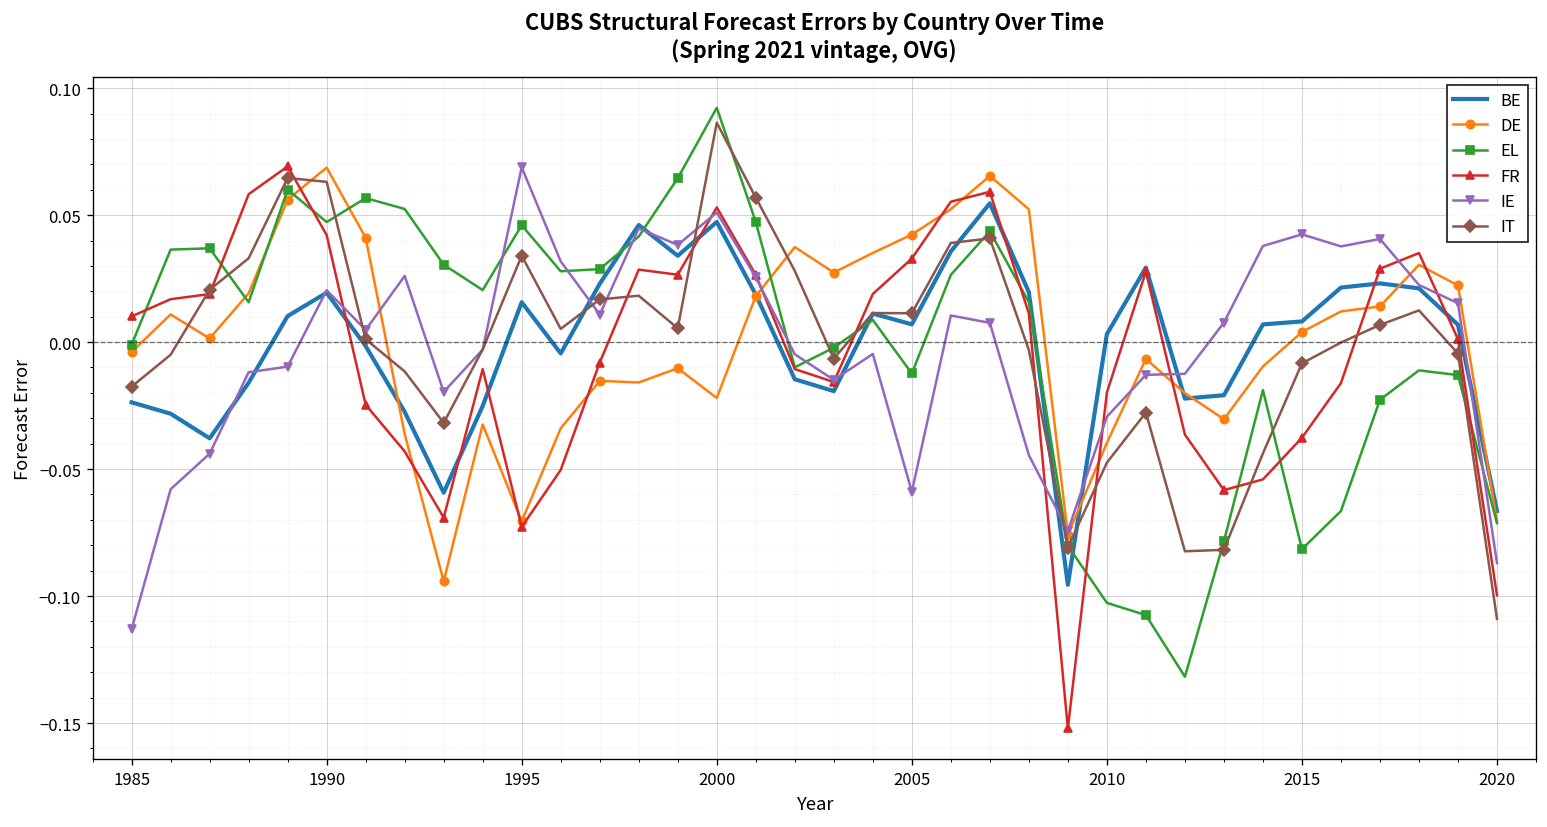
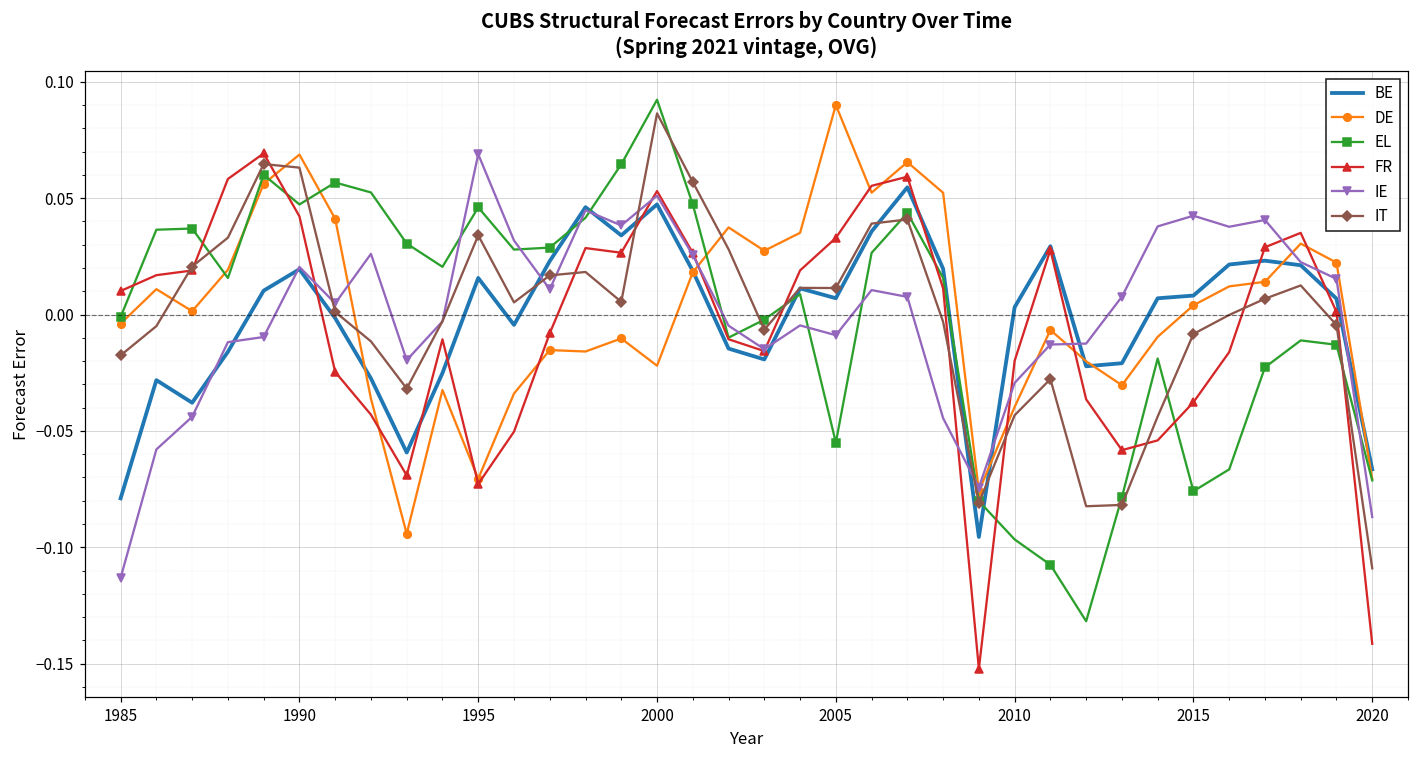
  {
    "BE": {
-     "1985": -0.024,
+     "1985": -0.079,
      "1995": 0.016,
      "2000": 0.047,
      "2005": 0.007,
      "2010": 0.003,
      "2015": 0.008,
      "2020": -0.067
    },
    "DE": {
      "1985": -0.004,
      "1990": 0.069,
      "1995": -0.071,
      "2000": -0.022,
-     "2005": 0.042,
+     "2005": 0.090,
      "2010": -0.040,
      "2015": 0.004
    },
    "EL": {
      "1985": -0.001,
      "1990": 0.047,
      "1995": 0.046,
      "2000": 0.092,
-     "2005": -0.012,
-     "2010": -0.103,
-     "2015": -0.082
+     "2005": -0.055,
+     "2010": -0.097,
+     "2015": -0.076
    },
    "FR": {
      "1985": 0.010,
      "1990": 0.042,
      "1995": -0.073,
      "2000": 0.053,
      "2005": 0.033,
      "2010": -0.020,
      "2015": -0.038,
-     "2020": -0.100
+     "2020": -0.141
    },
    "IE": {
      "1985": -0.113,
      "1995": 0.069,
      "2000": 0.051,
-     "2005": -0.059,
+     "2005": -0.009,
      "2010": -0.029,
      "2015": 0.042,
      "2020": -0.087
    },
    "IT": {
      "1985": -0.018,
      "1990": 0.063,
      "1995": 0.034,
      "2000": 0.086,
      "2005": 0.011,
-     "2010": -0.047,
+     "2010": -0.043,
      "2015": -0.008,
      "2020": -0.109
    }
  }
